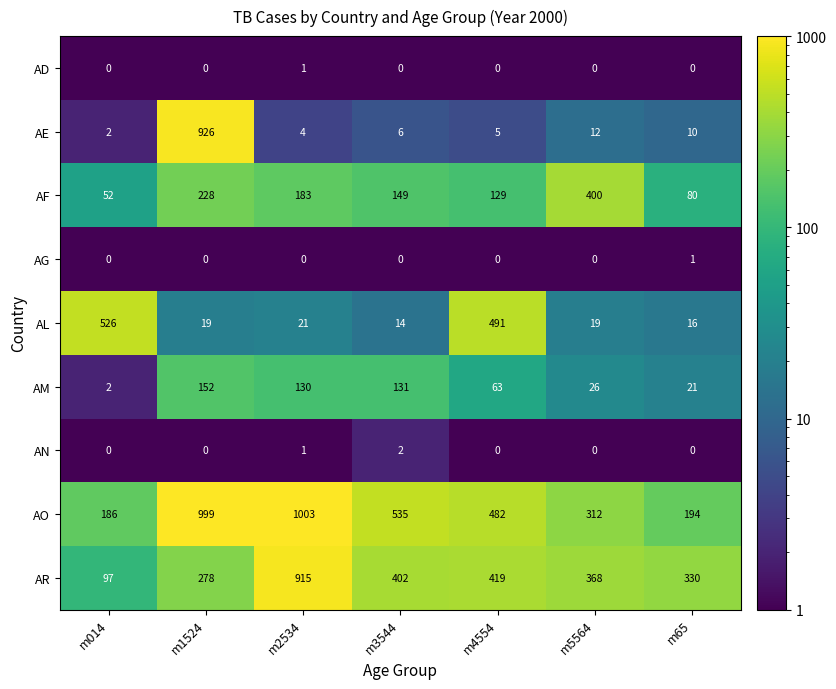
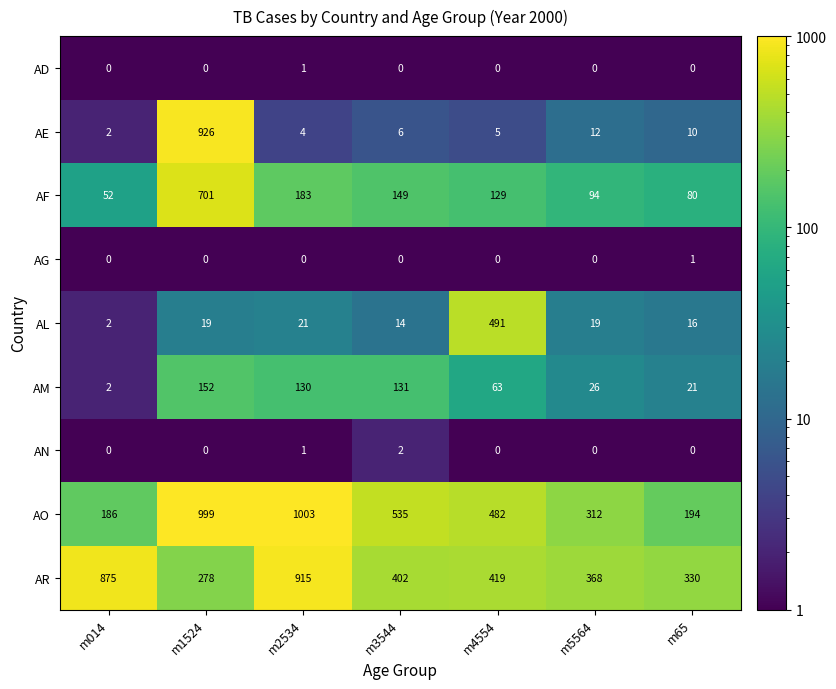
  {
    "AD": {
      "m014": 0,
      "m1524": 0,
      "m2534": 1,
      "m3544": 0,
      "m4554": 0,
      "m5564": 0,
      "m65": 0
    },
    "AE": {
      "m014": 2,
      "m1524": 926,
      "m2534": 4,
      "m3544": 6,
      "m4554": 5,
      "m5564": 12,
      "m65": 10
    },
    "AF": {
      "m014": 52,
-     "m1524": 228,
+     "m1524": 701,
      "m2534": 183,
      "m3544": 149,
      "m4554": 129,
-     "m5564": 400,
+     "m5564": 94,
      "m65": 80
    },
    "AG": {
      "m014": 0,
      "m1524": 0,
      "m2534": 0,
      "m3544": 0,
      "m4554": 0,
      "m5564": 0,
      "m65": 1
    },
    "AL": {
-     "m014": 526,
+     "m014": 2,
      "m1524": 19,
      "m2534": 21,
      "m3544": 14,
      "m4554": 491,
      "m5564": 19,
      "m65": 16
    },
    "AM": {
      "m014": 2,
      "m1524": 152,
      "m2534": 130,
      "m3544": 131,
      "m4554": 63,
      "m5564": 26,
      "m65": 21
    },
    "AN": {
      "m014": 0,
      "m1524": 0,
      "m2534": 1,
      "m3544": 2,
      "m4554": 0,
      "m5564": 0,
      "m65": 0
    },
    "AO": {
      "m014": 186,
      "m1524": 999,
      "m2534": 1003,
      "m3544": 535,
      "m4554": 482,
      "m5564": 312,
      "m65": 194
    },
    "AR": {
-     "m014": 97,
+     "m014": 875,
      "m1524": 278,
      "m2534": 915,
      "m3544": 402,
      "m4554": 419,
      "m5564": 368,
      "m65": 330
    }
  }
